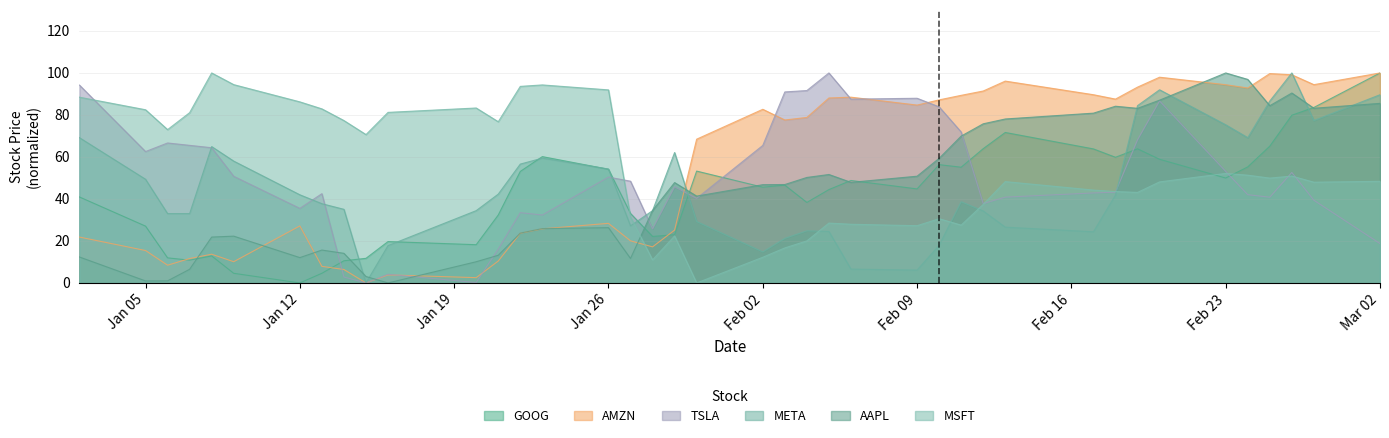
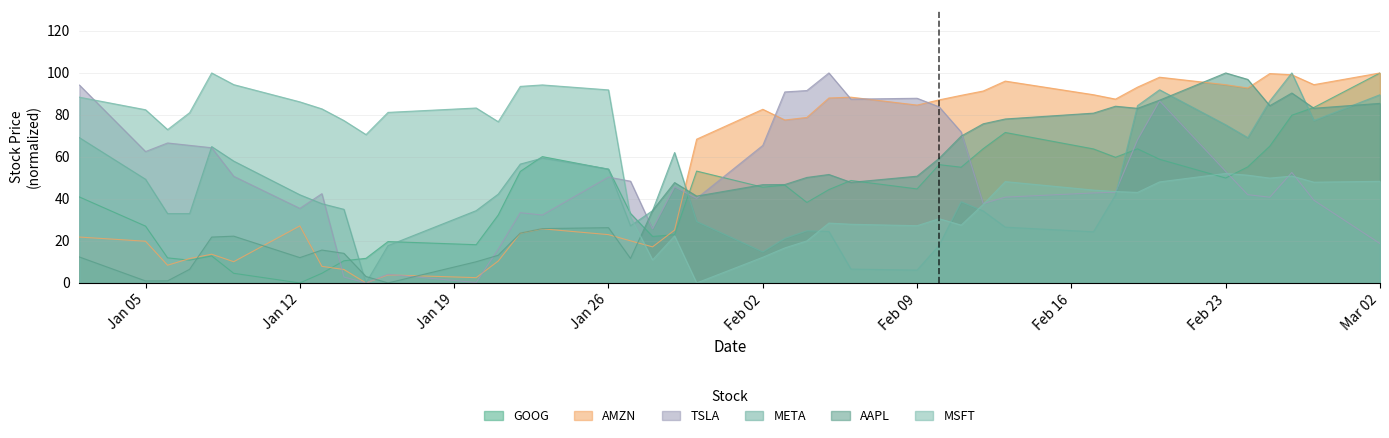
  {
    "AMZN": {
-     "Jan 05": 15,
+     "Jan 05": 20,
      "Jan 12": 27,
-     "Jan 26": 28,
+     "Jan 26": 23,
      "Feb 02": 83,
      "Feb 09": 85,
      "Feb 23": 94
    }
  }
